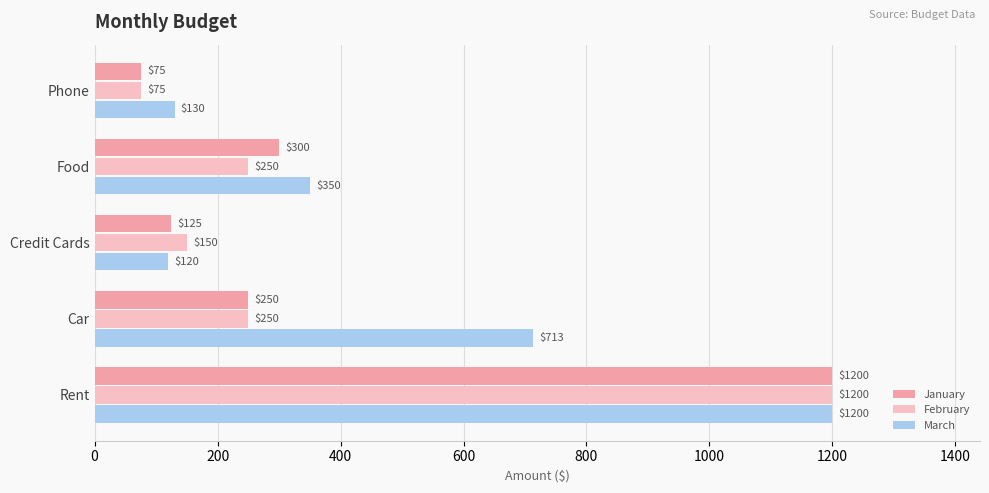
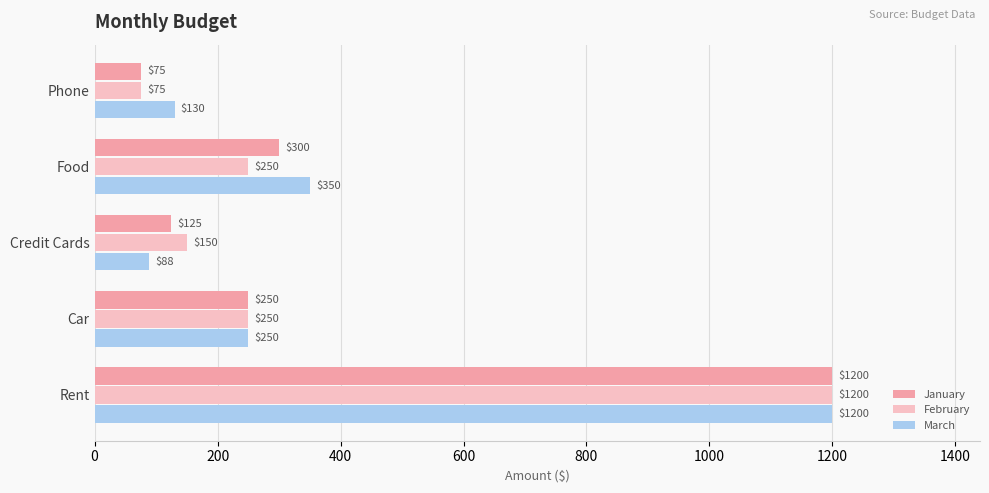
  {
    "March": {
      "Phone": "$130",
      "Food": "$350",
-     "Credit Cards": "$120",
-     "Car": "$713",
+     "Credit Cards": "$88",
+     "Car": "$250",
      "Rent": "$1200"
    }
  }
